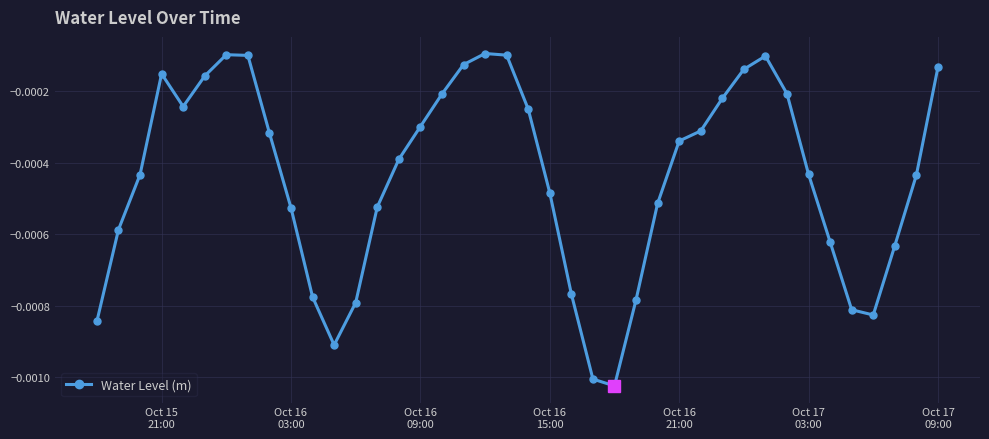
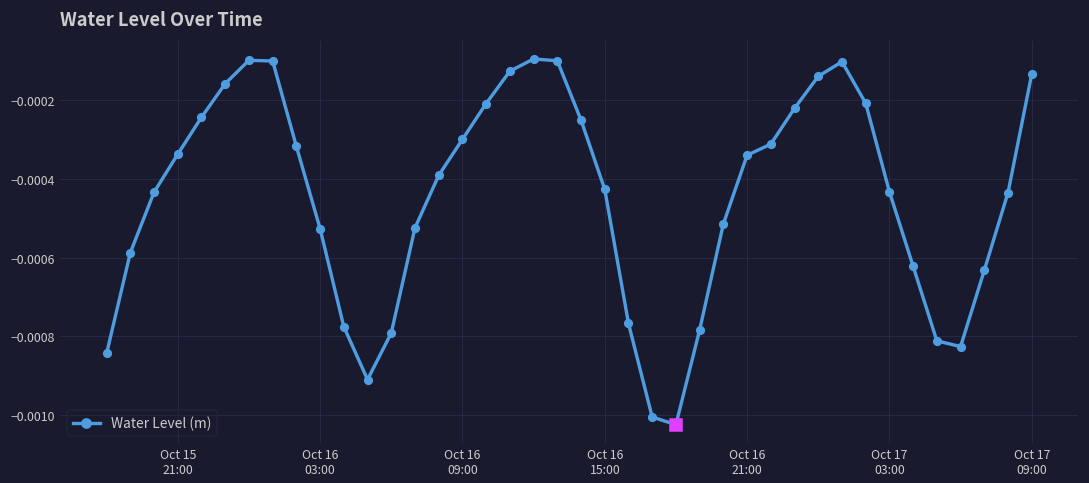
  {
    "Water Level (m)": {
-     "Oct 15 21:00": -0.00015,
+     "Oct 15 21:00": -0.00034,
      "Oct 16 03:00": -0.00053,
      "Oct 16 09:00": -0.00030,
-     "Oct 16 15:00": -0.00048,
+     "Oct 16 15:00": -0.00043,
      "Oct 16 21:00": -0.00034,
      "Oct 17 03:00": -0.00043,
      "Oct 17 09:00": -0.00013
    }
  }
